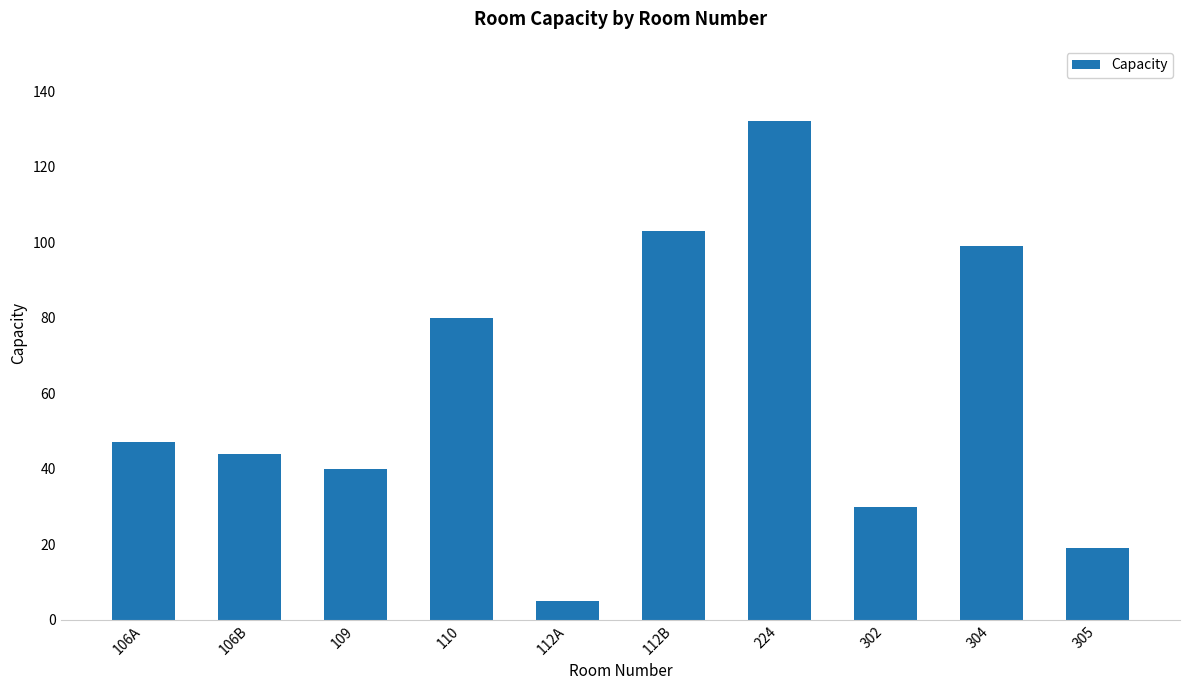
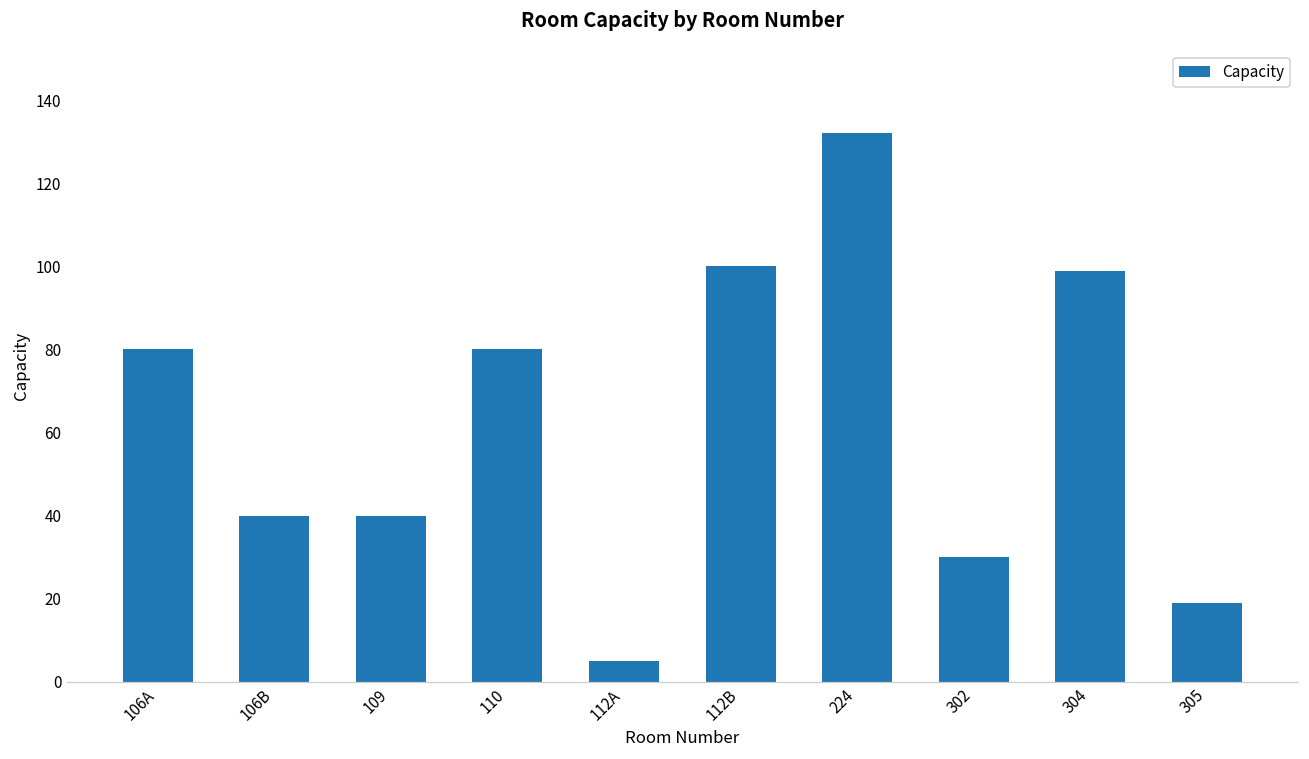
  {
-   "106A": 47,
-   "106B": 44,
+   "106A": 80,
+   "106B": 40,
    "109": 40,
    "110": 80,
    "112A": 5,
-   "112B": 103,
+   "112B": 100,
    "224": 132,
    "302": 30,
    "304": 99,
    "305": 19
  }
